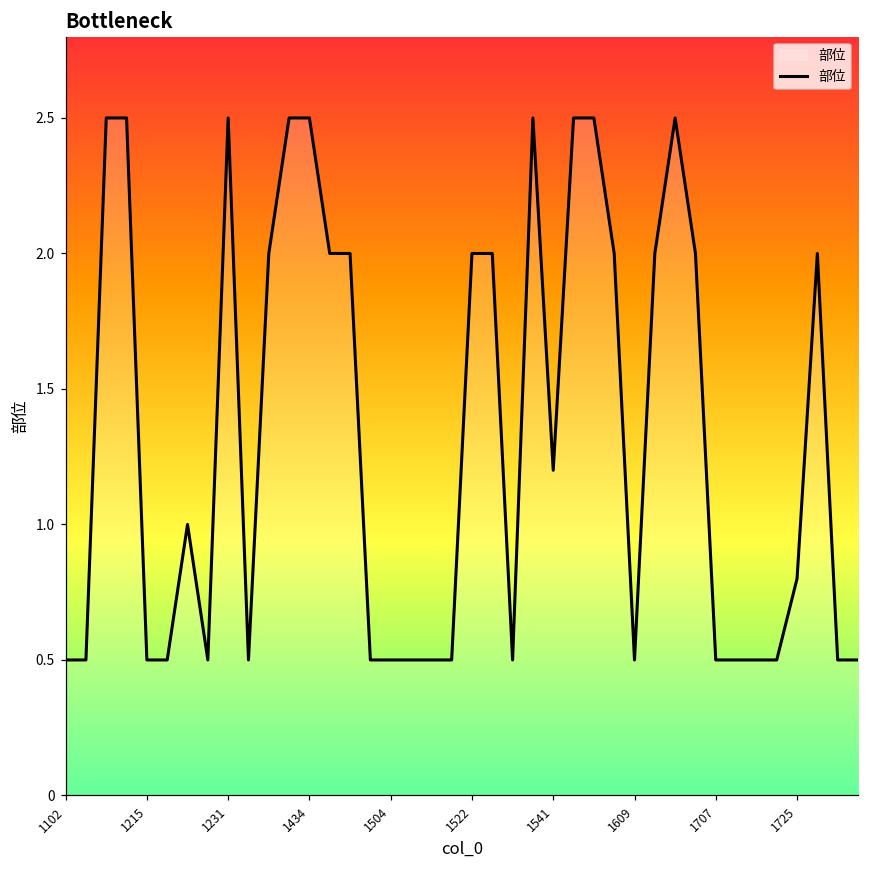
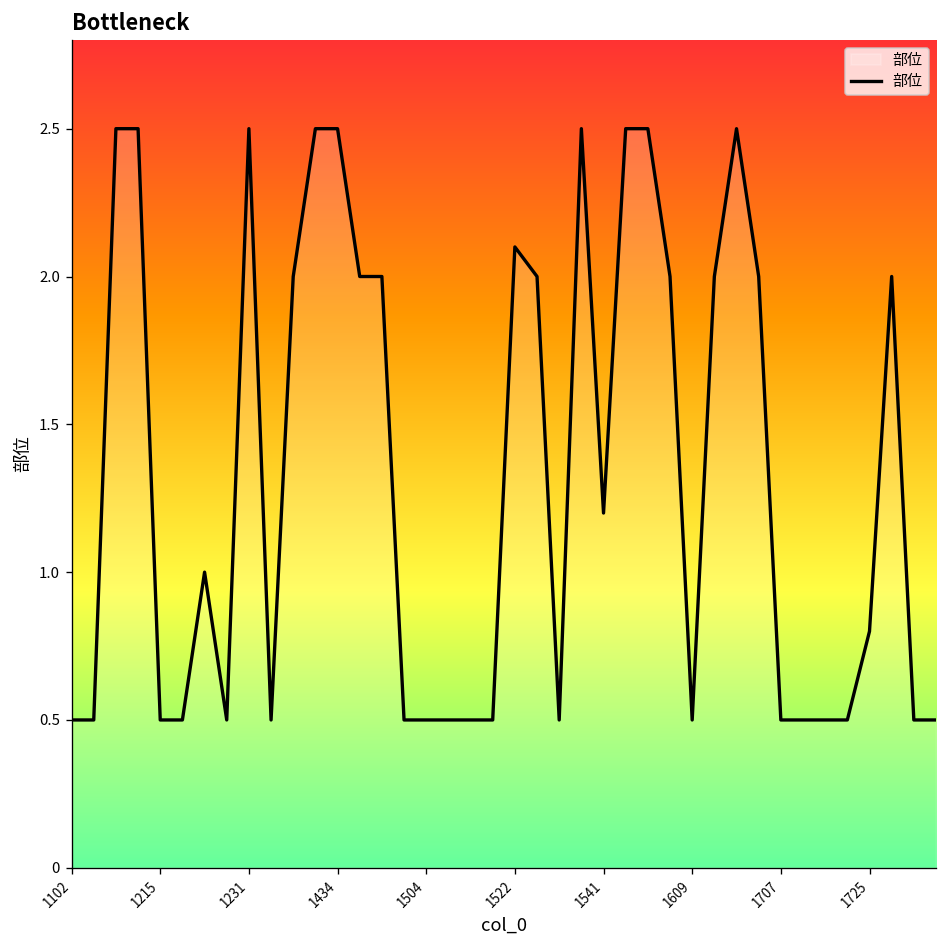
  {
    "1102": 0.5,
    "1215": 0.5,
    "1231": 2.5,
    "1434": 2.5,
    "1504": 0.5,
-   "1522": 2.0,
+   "1522": 2.1,
    "1541": 1.2,
    "1609": 0.5,
    "1707": 0.5,
    "1725": 0.8
  }
